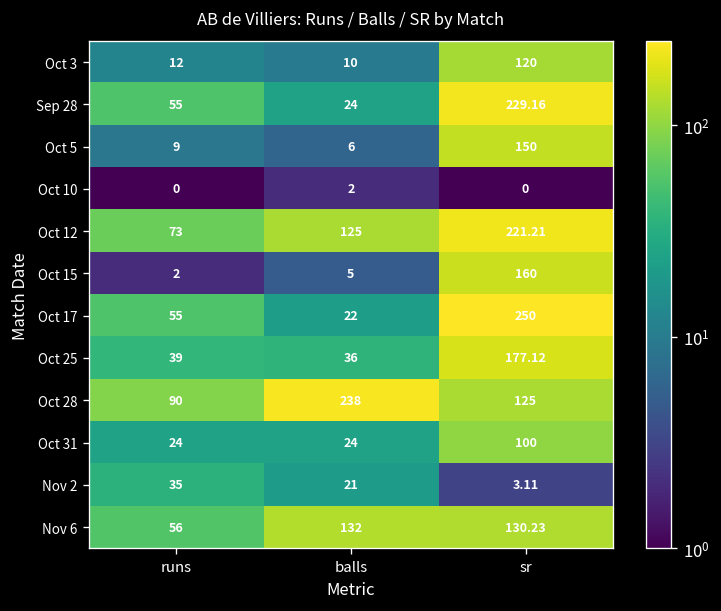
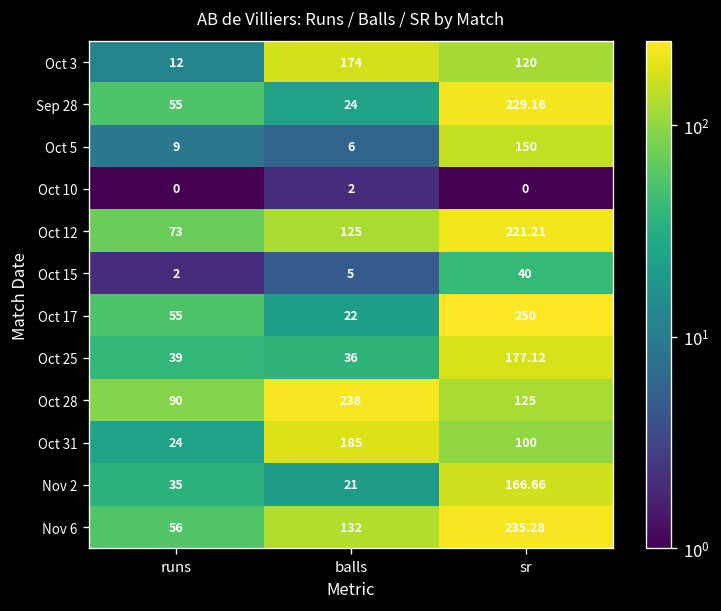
  {
    "Oct 3": {
      "runs": 12,
-     "balls": 10,
+     "balls": 174,
      "sr": 120
    },
    "Sep 28": {
      "runs": 55,
      "balls": 24,
      "sr": 229.16
    },
    "Oct 5": {
      "runs": 9,
      "balls": 6,
      "sr": 150
    },
    "Oct 10": {
      "runs": 0,
      "balls": 2,
      "sr": 0
    },
    "Oct 12": {
      "runs": 73,
      "balls": 125,
      "sr": 221.21
    },
    "Oct 15": {
      "runs": 2,
      "balls": 5,
-     "sr": 160
+     "sr": 40
    },
    "Oct 17": {
      "runs": 55,
      "balls": 22,
      "sr": 250
    },
    "Oct 25": {
      "runs": 39,
      "balls": 36,
      "sr": 177.12
    },
    "Oct 28": {
      "runs": 90,
      "balls": 238,
      "sr": 125
    },
    "Oct 31": {
      "runs": 24,
-     "balls": 24,
+     "balls": 185,
      "sr": 100
    },
    "Nov 2": {
      "runs": 35,
      "balls": 21,
-     "sr": 3.11
+     "sr": 166.66
    },
    "Nov 6": {
      "runs": 56,
      "balls": 132,
-     "sr": 130.23
+     "sr": 235.28
    }
  }
